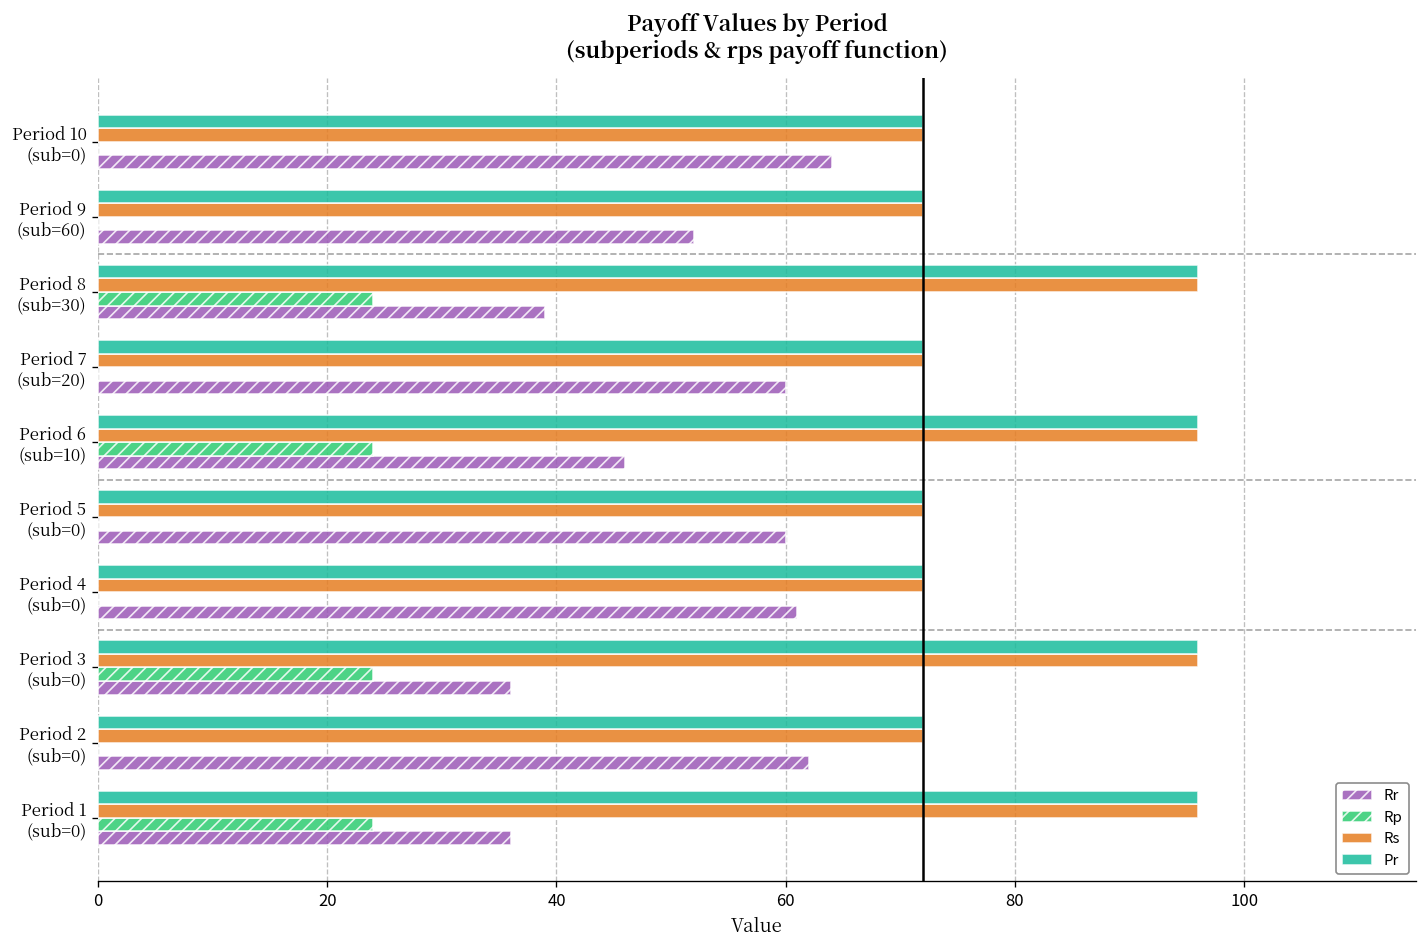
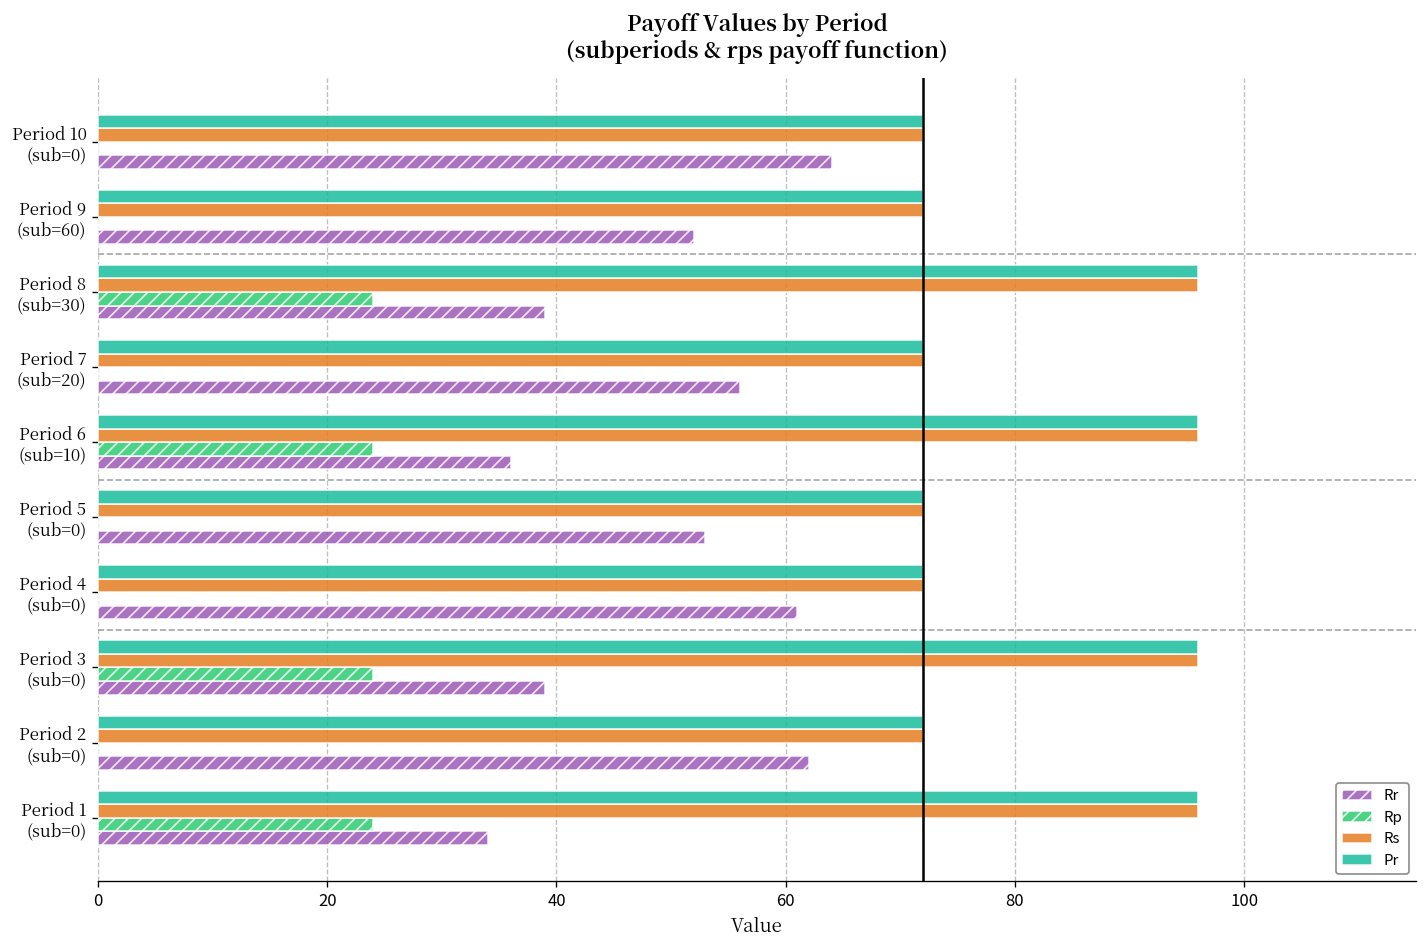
  {
    "Rr": {
      "Period 10 (sub=0)": 64,
      "Period 9 (sub=60)": 52,
      "Period 8 (sub=30)": 39,
-     "Period 7 (sub=20)": 60,
-     "Period 6 (sub=10)": 46,
-     "Period 5 (sub=0)": 60,
+     "Period 7 (sub=20)": 56,
+     "Period 6 (sub=10)": 36,
+     "Period 5 (sub=0)": 53,
      "Period 4 (sub=0)": 61,
-     "Period 3 (sub=0)": 36,
+     "Period 3 (sub=0)": 39,
      "Period 2 (sub=0)": 62,
-     "Period 1 (sub=0)": 36
+     "Period 1 (sub=0)": 34
    },
    "Rs": {
      "Period 10 (sub=0)": 72,
      "Period 9 (sub=60)": 72,
      "Period 8 (sub=30)": 96,
      "Period 7 (sub=20)": 72,
      "Period 6 (sub=10)": 96,
      "Period 5 (sub=0)": 72,
      "Period 4 (sub=0)": 72,
      "Period 3 (sub=0)": 96,
      "Period 2 (sub=0)": 72,
      "Period 1 (sub=0)": 96
    }
  }
